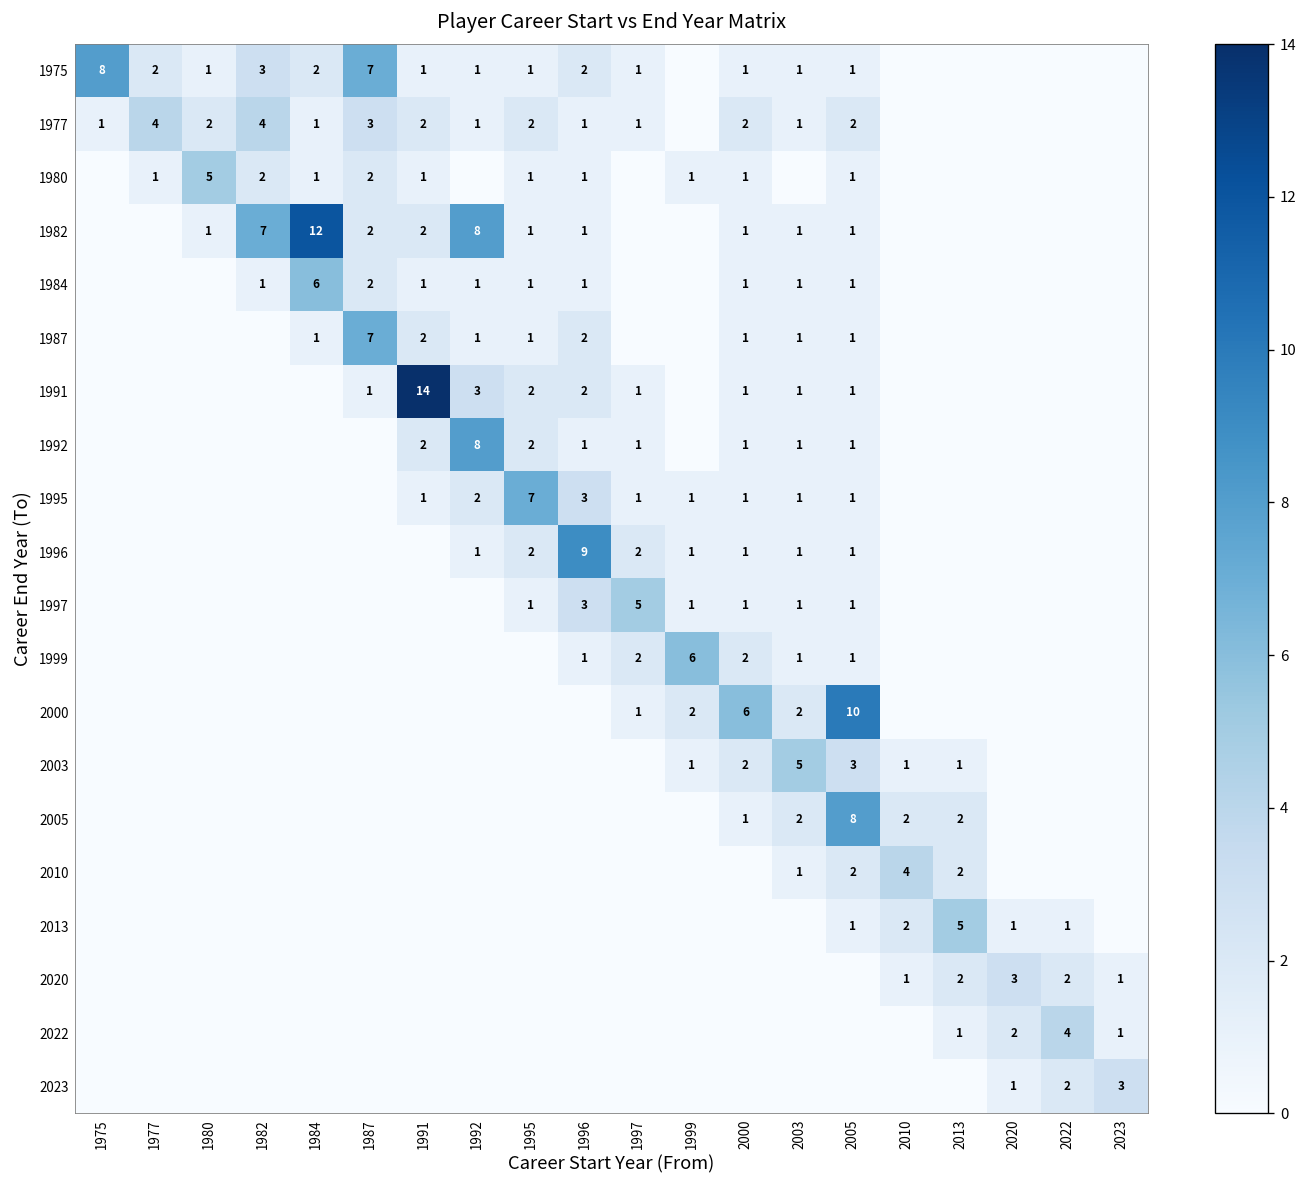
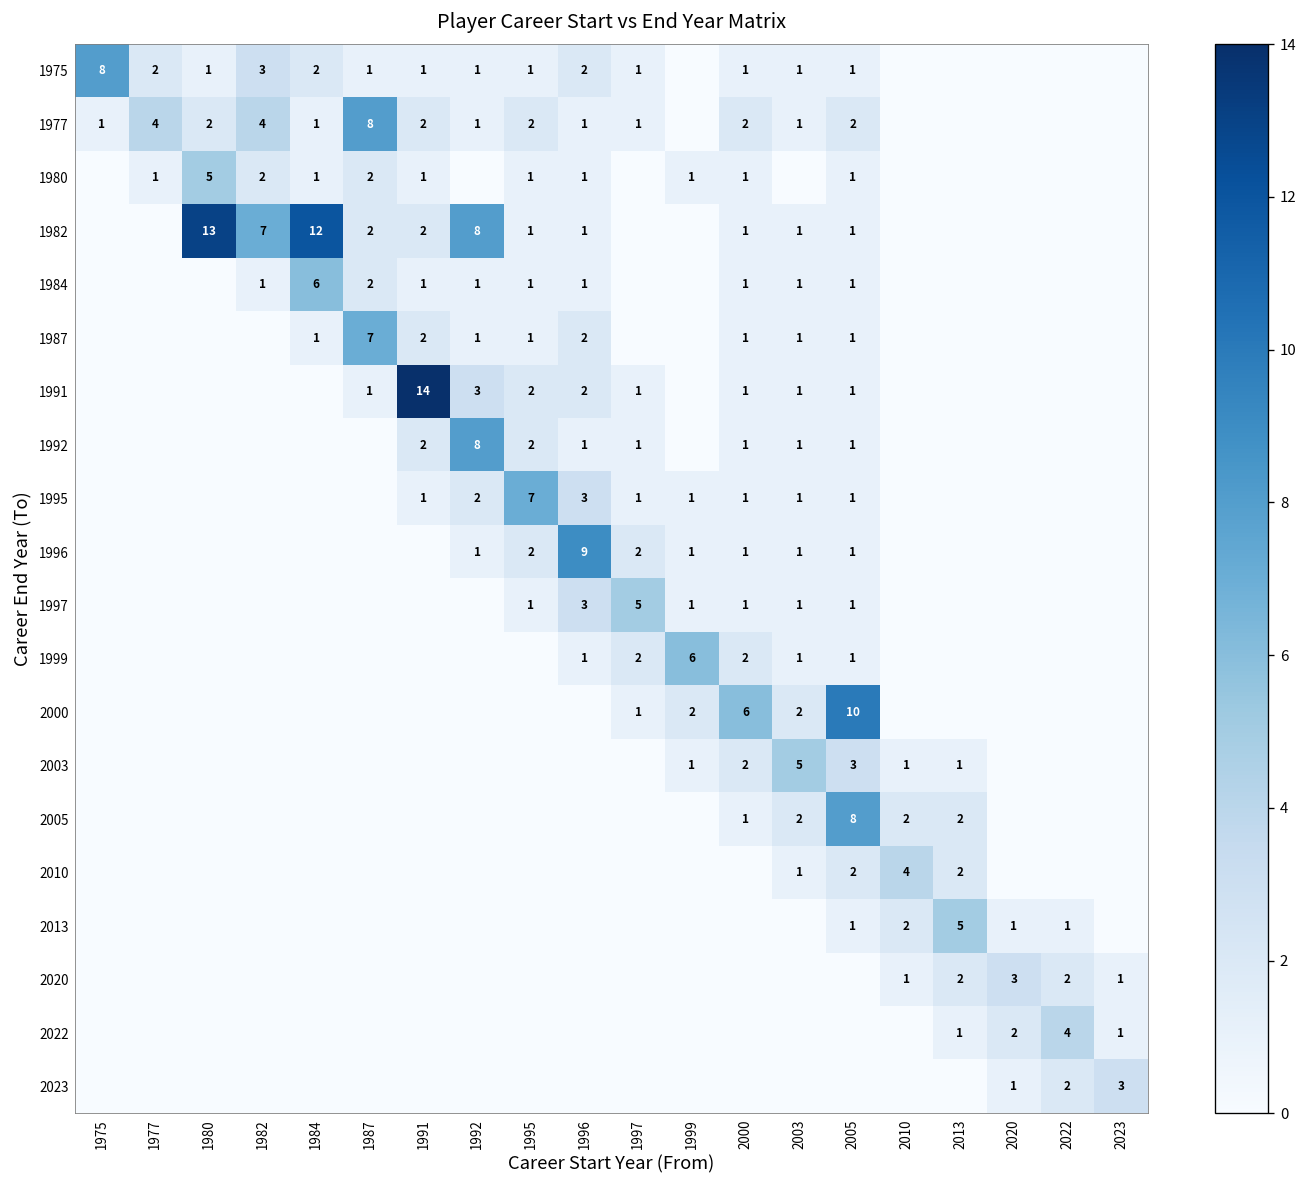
  {
    "1975": {
      "1975": 8,
      "1977": 2,
      "1980": 1,
      "1982": 3,
      "1984": 2,
-     "1987": 7,
+     "1987": 1,
      "1991": 1,
      "1992": 1,
      "1995": 1,
      "1996": 2,
      "1997": 1,
      "2000": 1,
      "2003": 1,
      "2005": 1
    },
    "1977": {
      "1975": 1,
      "1977": 4,
      "1980": 2,
      "1982": 4,
      "1984": 1,
-     "1987": 3,
+     "1987": 8,
      "1991": 2,
      "1992": 1,
      "1995": 2,
      "1996": 1,
      "1997": 1,
      "2000": 2,
      "2003": 1,
      "2005": 2
    },
    "1980": {
      "1977": 1,
      "1980": 5,
      "1982": 2,
      "1984": 1,
      "1987": 2,
      "1991": 1,
      "1995": 1,
      "1996": 1,
      "1999": 1,
      "2000": 1,
      "2005": 1
    },
    "1982": {
-     "1980": 1,
+     "1980": 13,
      "1982": 7,
      "1984": 12,
      "1987": 2,
      "1991": 2,
      "1992": 8,
      "1995": 1,
      "1996": 1,
      "2000": 1,
      "2003": 1,
      "2005": 1
    },
    "1984": {
      "1982": 1,
      "1984": 6,
      "1987": 2,
      "1991": 1,
      "1992": 1,
      "1995": 1,
      "1996": 1,
      "2000": 1,
      "2003": 1,
      "2005": 1
    },
    "1987": {
      "1984": 1,
      "1987": 7,
      "1991": 2,
      "1992": 1,
      "1995": 1,
      "1996": 2,
      "2000": 1,
      "2003": 1,
      "2005": 1
    },
    "1991": {
      "1987": 1,
      "1991": 14,
      "1992": 3,
      "1995": 2,
      "1996": 2,
      "1997": 1,
      "2000": 1,
      "2003": 1,
      "2005": 1
    },
    "1992": {
      "1991": 2,
      "1992": 8,
      "1995": 2,
      "1996": 1,
      "1997": 1,
      "2000": 1,
      "2003": 1,
      "2005": 1
    },
    "1995": {
      "1991": 1,
      "1992": 2,
      "1995": 7,
      "1996": 3,
      "1997": 1,
      "1999": 1,
      "2000": 1,
      "2003": 1,
      "2005": 1
    },
    "1996": {
      "1992": 1,
      "1995": 2,
      "1996": 9,
      "1997": 2,
      "1999": 1,
      "2000": 1,
      "2003": 1,
      "2005": 1
    },
    "1997": {
      "1995": 1,
      "1996": 3,
      "1997": 5,
      "1999": 1,
      "2000": 1,
      "2003": 1,
      "2005": 1
    },
    "1999": {
      "1996": 1,
      "1997": 2,
      "1999": 6,
      "2000": 2,
      "2003": 1,
      "2005": 1
    },
    "2000": {
      "1997": 1,
      "1999": 2,
      "2000": 6,
      "2003": 2,
      "2005": 10
    },
    "2003": {
      "1999": 1,
      "2000": 2,
      "2003": 5,
      "2005": 3,
      "2010": 1,
      "2013": 1
    },
    "2005": {
      "2000": 1,
      "2003": 2,
      "2005": 8,
      "2010": 2,
      "2013": 2
    },
    "2010": {
      "2003": 1,
      "2005": 2,
      "2010": 4,
      "2013": 2
    },
    "2013": {
      "2005": 1,
      "2010": 2,
      "2013": 5,
      "2020": 1,
      "2022": 1
    },
    "2020": {
      "2010": 1,
      "2013": 2,
      "2020": 3,
      "2022": 2,
      "2023": 1
    },
    "2022": {
      "2013": 1,
      "2020": 2,
      "2022": 4,
      "2023": 1
    },
    "2023": {
      "2020": 1,
      "2022": 2,
      "2023": 3
    }
  }
